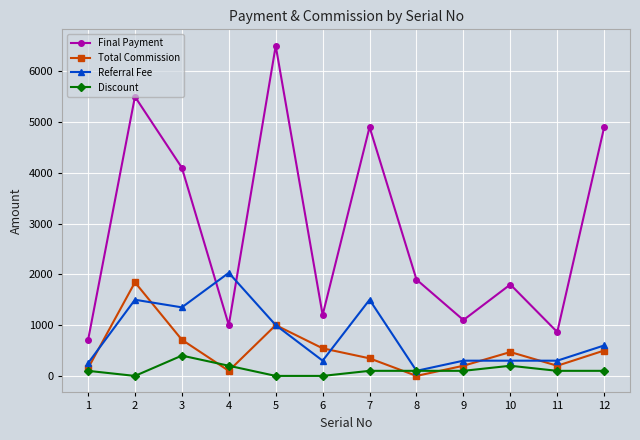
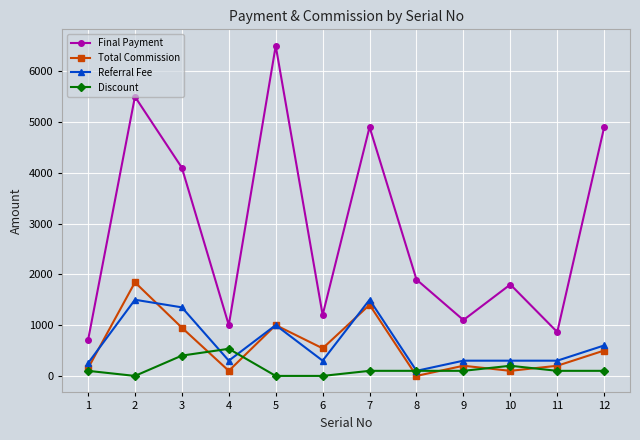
  {
    "Final Payment": {
      "1": 700,
      "2": 5500,
      "3": 4100,
      "4": 1000,
      "5": 6500,
      "6": 1200,
      "7": 4900,
      "8": 1900,
      "9": 1100,
      "10": 1800,
      "11": 900,
      "12": 4900
    },
    "Total Commission": {
      "2": 1800,
-     "3": 700,
+     "3": 1000,
      "4": 100,
      "6": 500,
-     "7": 300,
+     "7": 1400,
      "8": 0,
      "9": 200,
-     "10": 500,
+     "10": 100,
      "11": 200,
      "12": 500
    },
    "Referral Fee": {
      "1": 300,
      "2": 1500,
      "3": 1400,
-     "4": 2000,
+     "4": 300,
      "6": 300,
      "7": 1500,
      "9": 300,
      "10": 300,
      "11": 300,
      "12": 600
    },
    "Discount": {
      "2": 0,
      "3": 400,
-     "4": 200,
+     "4": 500,
      "5": 0,
      "6": 0,
      "7": 100,
      "9": 100,
      "10": 200,
      "11": 100,
      "12": 100
    }
  }
